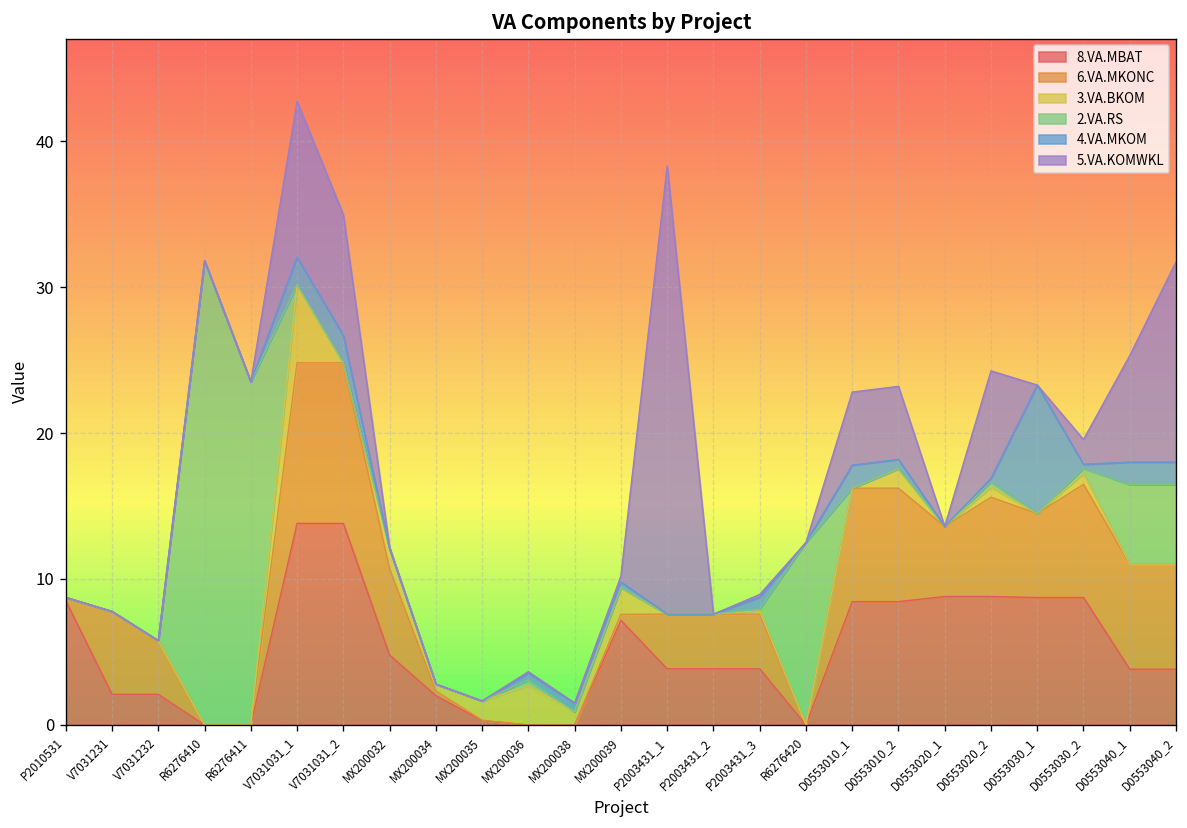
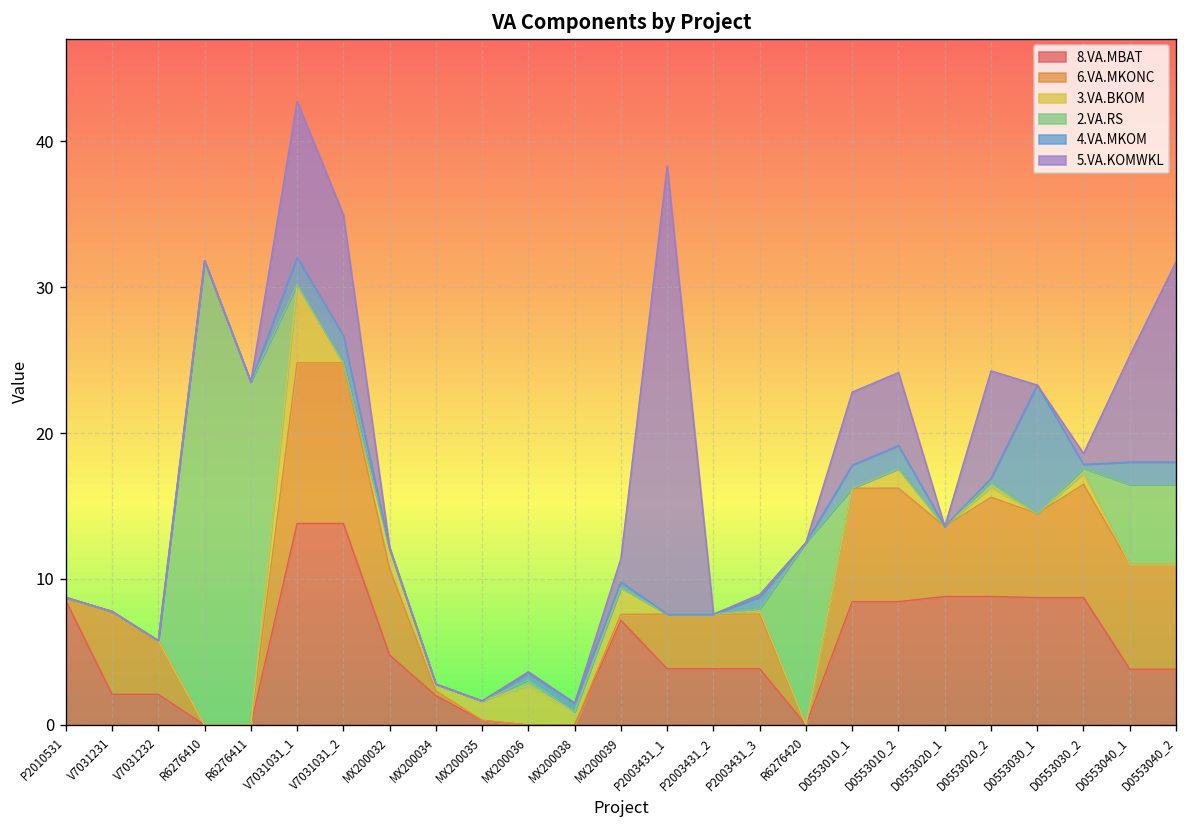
  {
    "2.VA.RS": {
      "MX200036": 0.4,
      "D0553020_2": 0.4,
      "D0553030_2": 0.4,
      "D0553040_1": 5.4,
      "D0553040_2": 5.4
    },
    "4.VA.MKOM": {
      "V7031031_1": 1.9,
      "V7031031_2": 1.9,
      "MX200039": 0.4,
      "D0553010_1": 1.6,
-     "D0553010_2": 0.6,
+     "D0553010_2": 1.6,
      "D0553020_2": 0.2,
      "D0553030_2": 0.3,
      "D0553040_1": 1.5,
      "D0553040_2": 1.5
    },
    "5.VA.KOMWKL": {
      "V7031031_1": 10.7,
      "V7031031_2": 8.3,
-     "MX200039": 0.4,
+     "MX200039": 1.6,
      "P2003431_1": 30.7,
      "D0553010_1": 5.0,
      "D0553010_2": 5.0,
      "D0553020_2": 7.4,
-     "D0553030_2": 1.7,
+     "D0553030_2": 0.7,
      "D0553040_1": 7.3,
      "D0553040_2": 13.7
    }
  }
